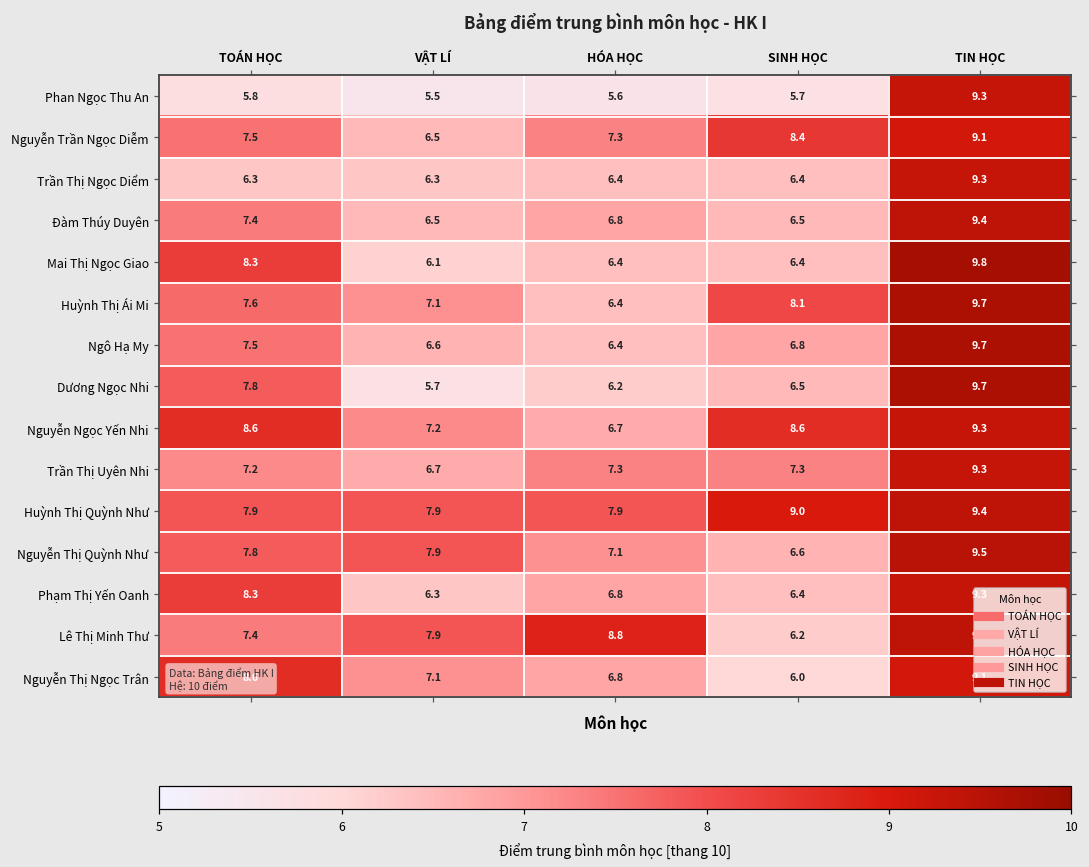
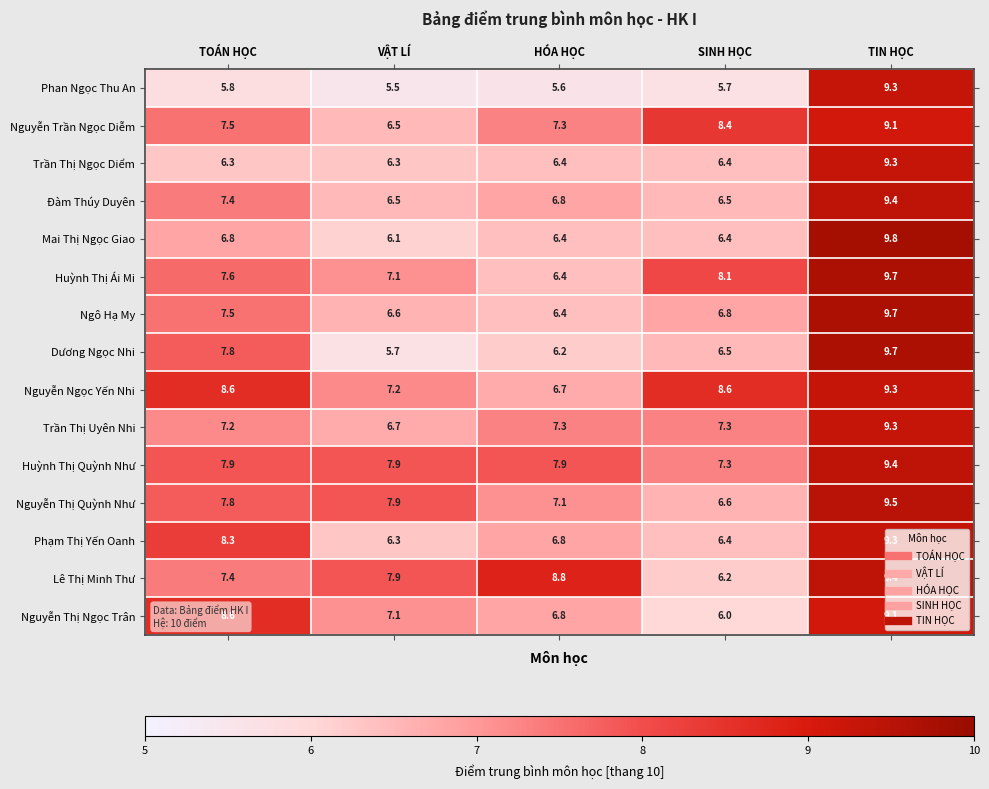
  {
    "Phan Ngọc Thu An": {
      "TOÁN HỌC": 5.8,
      "VẬT LÍ": 5.5,
      "HÓA HỌC": 5.6,
      "SINH HỌC": 5.7,
      "TIN HỌC": 9.3
    },
    "Nguyễn Trần Ngọc Diễm": {
      "TOÁN HỌC": 7.5,
      "VẬT LÍ": 6.5,
      "HÓA HỌC": 7.3,
      "SINH HỌC": 8.4,
      "TIN HỌC": 9.1
    },
    "Trần Thị Ngọc Diểm": {
      "TOÁN HỌC": 6.3,
      "VẬT LÍ": 6.3,
      "HÓA HỌC": 6.4,
      "SINH HỌC": 6.4,
      "TIN HỌC": 9.3
    },
    "Đàm Thúy Duyên": {
      "TOÁN HỌC": 7.4,
      "VẬT LÍ": 6.5,
      "HÓA HỌC": 6.8,
      "SINH HỌC": 6.5,
      "TIN HỌC": 9.4
    },
    "Mai Thị Ngọc Giao": {
-     "TOÁN HỌC": 8.3,
+     "TOÁN HỌC": 6.8,
      "VẬT LÍ": 6.1,
      "HÓA HỌC": 6.4,
      "SINH HỌC": 6.4,
      "TIN HỌC": 9.8
    },
    "Huỳnh Thị Ái Mi": {
      "TOÁN HỌC": 7.6,
      "VẬT LÍ": 7.1,
      "HÓA HỌC": 6.4,
      "SINH HỌC": 8.1,
      "TIN HỌC": 9.7
    },
    "Ngô Hạ My": {
      "TOÁN HỌC": 7.5,
      "VẬT LÍ": 6.6,
      "HÓA HỌC": 6.4,
      "SINH HỌC": 6.8,
      "TIN HỌC": 9.7
    },
    "Dương Ngọc Nhi": {
      "TOÁN HỌC": 7.8,
      "VẬT LÍ": 5.7,
      "HÓA HỌC": 6.2,
      "SINH HỌC": 6.5,
      "TIN HỌC": 9.7
    },
    "Nguyễn Ngọc Yến Nhi": {
      "TOÁN HỌC": 8.6,
      "VẬT LÍ": 7.2,
      "HÓA HỌC": 6.7,
      "SINH HỌC": 8.6,
      "TIN HỌC": 9.3
    },
    "Trần Thị Uyên Nhi": {
      "TOÁN HỌC": 7.2,
      "VẬT LÍ": 6.7,
      "HÓA HỌC": 7.3,
      "SINH HỌC": 7.3,
      "TIN HỌC": 9.3
    },
    "Huỳnh Thị Quỳnh Như": {
      "TOÁN HỌC": 7.9,
      "VẬT LÍ": 7.9,
      "HÓA HỌC": 7.9,
-     "SINH HỌC": 9.0,
+     "SINH HỌC": 7.3,
      "TIN HỌC": 9.4
    },
    "Nguyễn Thị Quỳnh Như": {
      "TOÁN HỌC": 7.8,
      "VẬT LÍ": 7.9,
      "HÓA HỌC": 7.1,
      "SINH HỌC": 6.6,
      "TIN HỌC": 9.5
    },
    "Phạm Thị Yến Oanh": {
      "TOÁN HỌC": 8.3,
      "VẬT LÍ": 6.3,
      "HÓA HỌC": 6.8,
      "SINH HỌC": 6.4
    },
    "Lê Thị Minh Thư": {
      "TOÁN HỌC": 7.4,
      "VẬT LÍ": 7.9,
      "HÓA HỌC": 8.8,
      "SINH HỌC": 6.2
    },
    "Nguyễn Thị Ngọc Trân": {
      "VẬT LÍ": 7.1,
      "HÓA HỌC": 6.8,
      "SINH HỌC": 6.0
    }
  }
